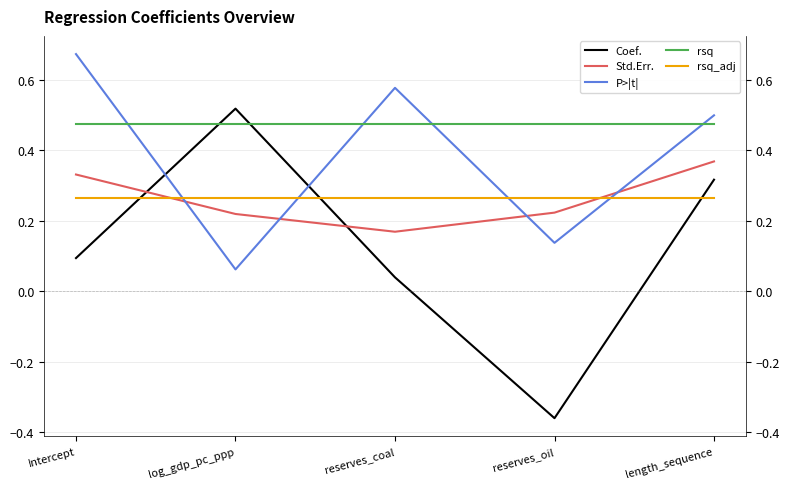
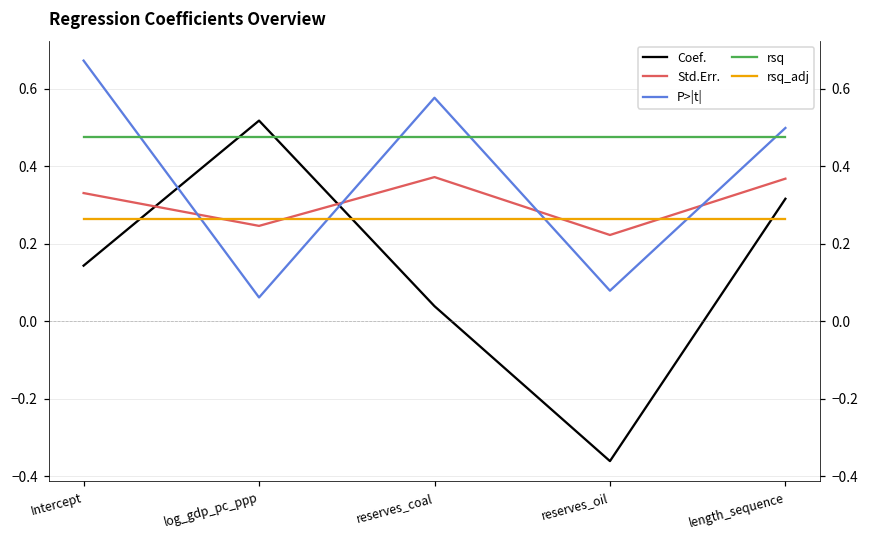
  {
    "Coef.": {
-     "Intercept": 0.09,
+     "Intercept": 0.14,
      "log_gdp_pc_ppp": 0.52,
      "reserves_coal": 0.04,
      "reserves_oil": -0.36,
      "length_sequence": 0.32
    },
    "Std.Err.": {
      "Intercept": 0.33,
-     "log_gdp_pc_ppp": 0.22,
-     "reserves_coal": 0.17,
+     "log_gdp_pc_ppp": 0.25,
+     "reserves_coal": 0.37,
      "reserves_oil": 0.22,
      "length_sequence": 0.37
    },
    "P>|t|": {
      "Intercept": 0.67,
      "log_gdp_pc_ppp": 0.06,
      "reserves_coal": 0.58,
-     "reserves_oil": 0.14,
+     "reserves_oil": 0.08,
      "length_sequence": 0.50
    },
    "rsq": {
      "Intercept": 0.47,
      "log_gdp_pc_ppp": 0.47,
      "reserves_coal": 0.47,
      "reserves_oil": 0.47,
      "length_sequence": 0.47
    },
    "rsq_adj": {
      "Intercept": 0.26,
      "log_gdp_pc_ppp": 0.26,
      "reserves_coal": 0.26,
      "reserves_oil": 0.26,
      "length_sequence": 0.26
    }
  }
